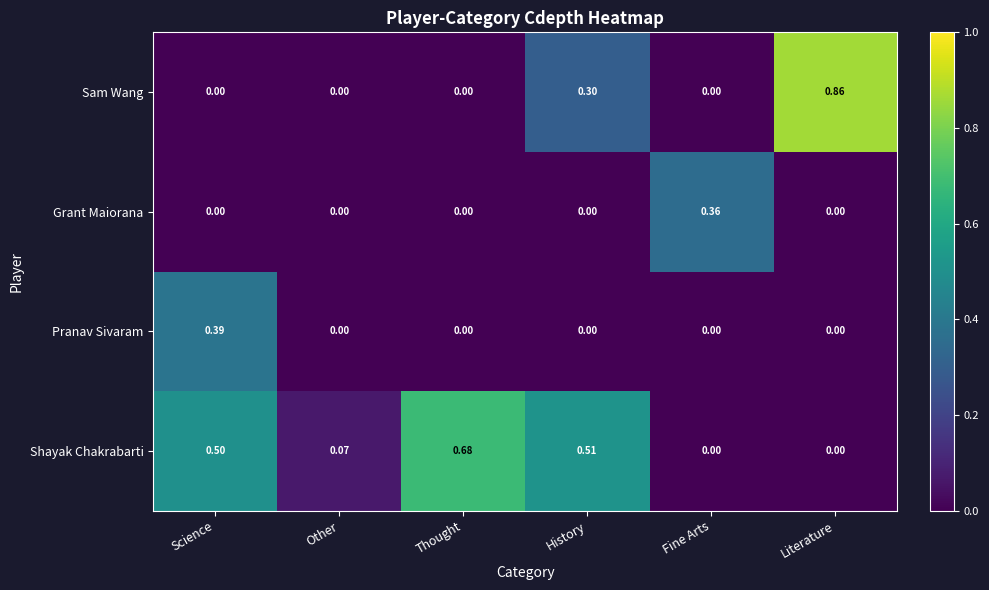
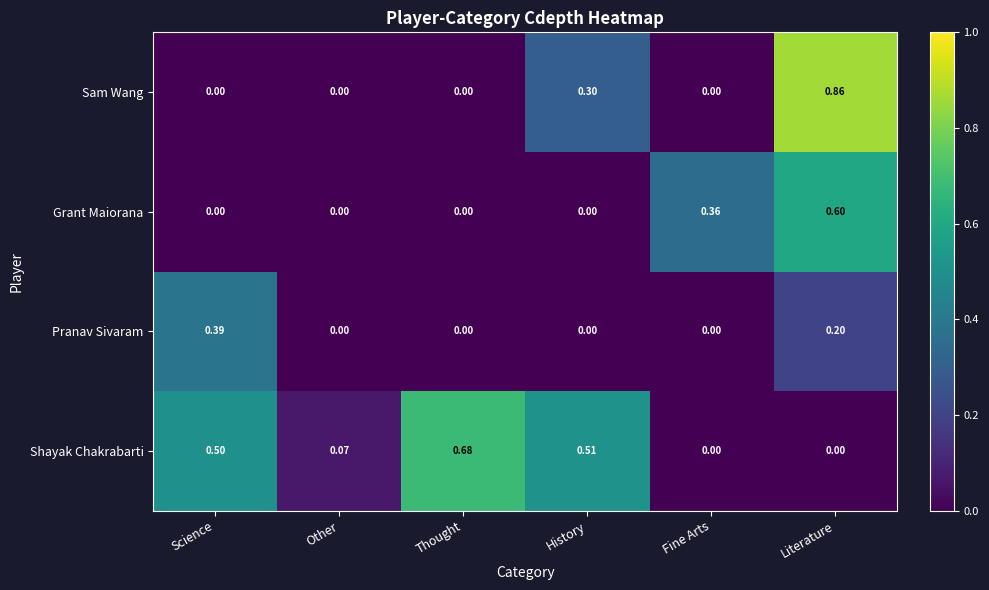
  {
    "Sam Wang": {
      "Science": 0.00,
      "Other": 0.00,
      "Thought": 0.00,
      "History": 0.30,
      "Fine Arts": 0.00,
      "Literature": 0.86
    },
    "Grant Maiorana": {
      "Science": 0.00,
      "Other": 0.00,
      "Thought": 0.00,
      "History": 0.00,
      "Fine Arts": 0.36,
-     "Literature": 0.00
+     "Literature": 0.60
    },
    "Pranav Sivaram": {
      "Science": 0.39,
      "Other": 0.00,
      "Thought": 0.00,
      "History": 0.00,
      "Fine Arts": 0.00,
-     "Literature": 0.00
+     "Literature": 0.20
    },
    "Shayak Chakrabarti": {
      "Science": 0.50,
      "Other": 0.07,
      "Thought": 0.68,
      "History": 0.51,
      "Fine Arts": 0.00,
      "Literature": 0.00
    }
  }
